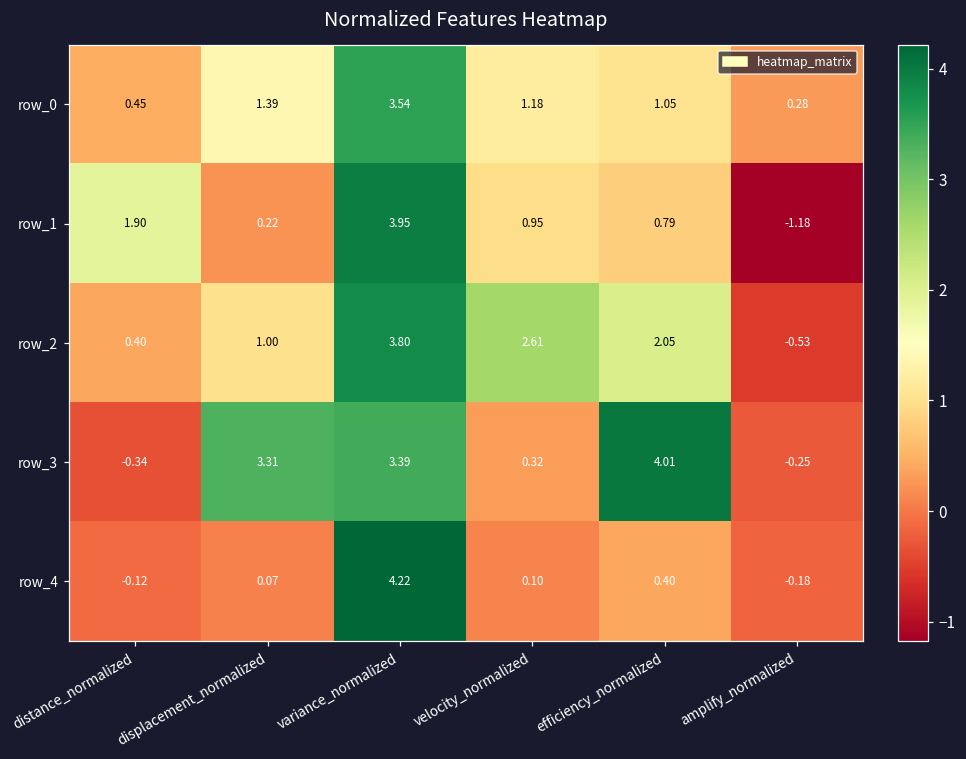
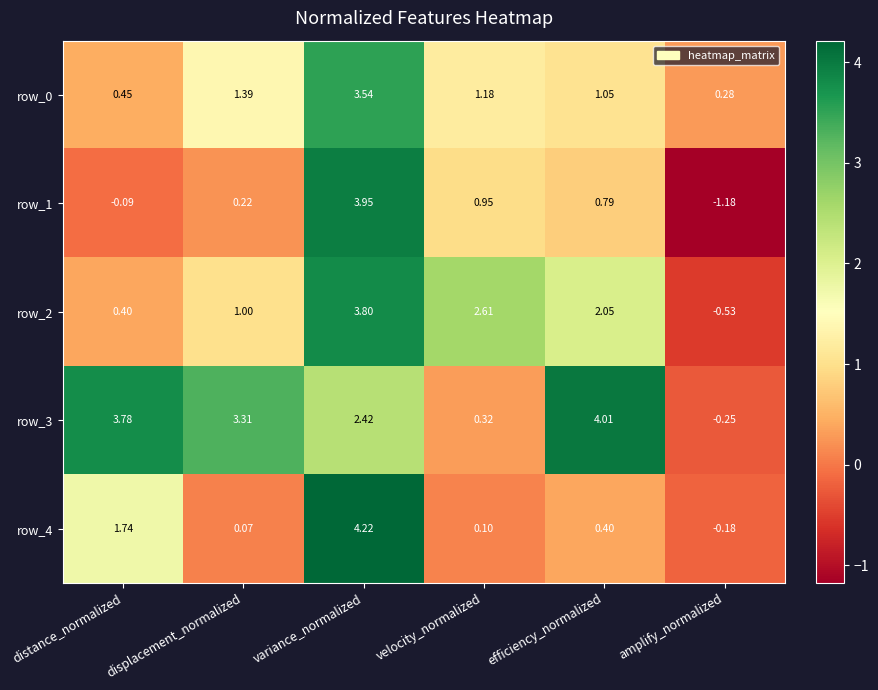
  {
    "row_0": {
      "distance_normalized": 0.45,
      "displacement_normalized": 1.39,
      "variance_normalized": 3.54,
      "velocity_normalized": 1.18,
      "efficiency_normalized": 1.05,
      "amplify_normalized": 0.28
    },
    "row_1": {
-     "distance_normalized": 1.90,
+     "distance_normalized": -0.09,
      "displacement_normalized": 0.22,
      "variance_normalized": 3.95,
      "velocity_normalized": 0.95,
      "efficiency_normalized": 0.79,
      "amplify_normalized": -1.18
    },
    "row_2": {
      "distance_normalized": 0.40,
      "displacement_normalized": 1.00,
      "variance_normalized": 3.80,
      "velocity_normalized": 2.61,
      "efficiency_normalized": 2.05,
      "amplify_normalized": -0.53
    },
    "row_3": {
-     "distance_normalized": -0.34,
+     "distance_normalized": 3.78,
      "displacement_normalized": 3.31,
-     "variance_normalized": 3.39,
+     "variance_normalized": 2.42,
      "velocity_normalized": 0.32,
      "efficiency_normalized": 4.01,
      "amplify_normalized": -0.25
    },
    "row_4": {
-     "distance_normalized": -0.12,
+     "distance_normalized": 1.74,
      "displacement_normalized": 0.07,
      "variance_normalized": 4.22,
      "velocity_normalized": 0.10,
      "efficiency_normalized": 0.40,
      "amplify_normalized": -0.18
    }
  }
